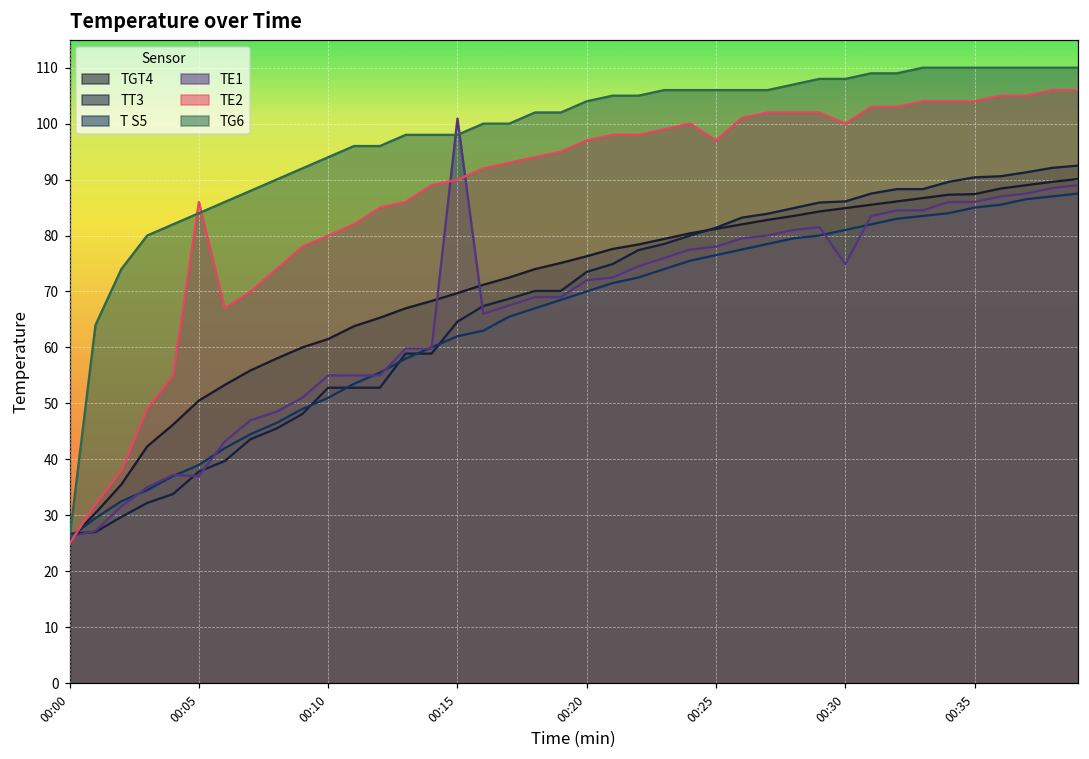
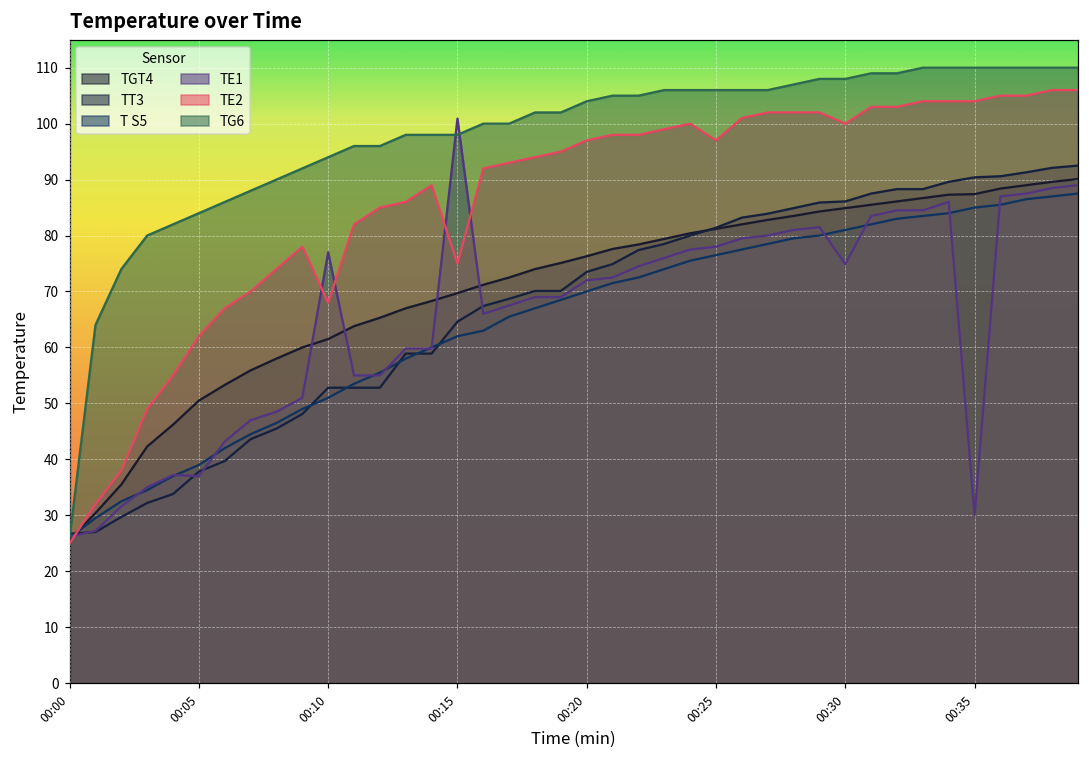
  {
    "ТЕ1": {
      "00:05": 37,
-     "00:10": 55,
+     "00:10": 77,
      "00:15": 101,
      "00:20": 72,
      "00:25": 78,
      "00:30": 75,
-     "00:35": 86
+     "00:35": 30
    },
    "TE2": {
      "00:00": 25,
-     "00:05": 86,
-     "00:10": 80,
-     "00:15": 90,
+     "00:05": 62,
+     "00:10": 68,
+     "00:15": 75,
      "00:20": 97,
      "00:25": 97,
      "00:30": 100,
      "00:35": 104
    }
  }
